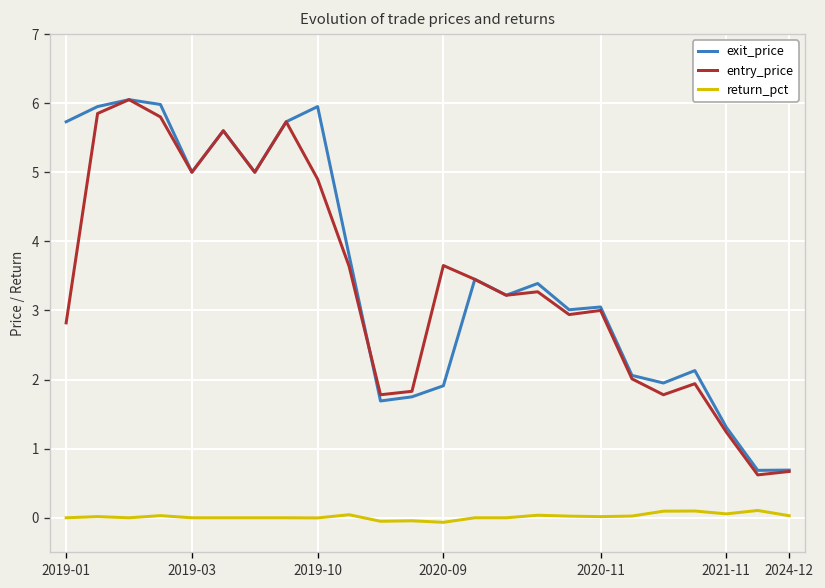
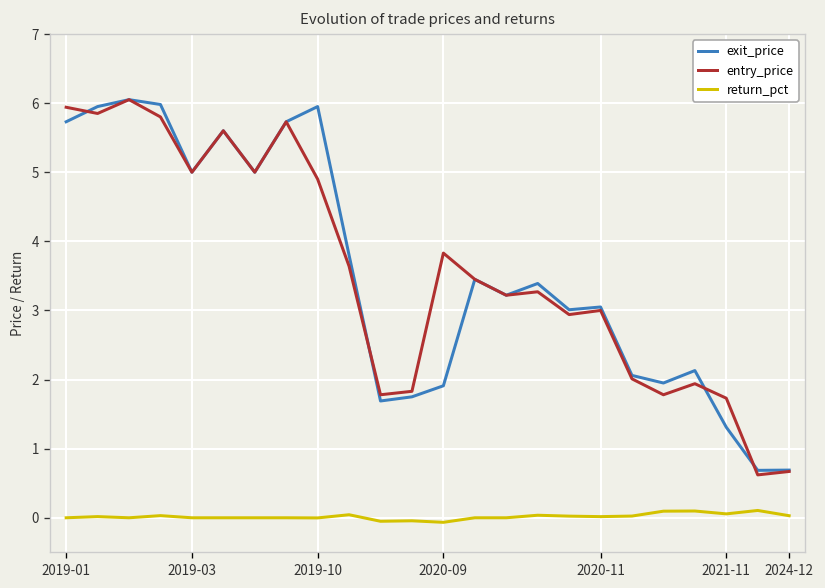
  {
    "exit_price": {
      "2019-01": 5.7,
      "2019-10": 6.0,
      "2020-09": 1.9,
      "2020-11": 3.1,
      "2021-11": 1.3
    },
    "entry_price": {
-     "2019-01": 2.8,
+     "2019-01": 5.9,
      "2019-10": 4.9,
-     "2020-09": 3.7,
+     "2020-09": 3.8,
      "2020-11": 3.0,
-     "2021-11": 1.2
+     "2021-11": 1.7
    },
    "return_pct": {
      "2019-01": 0.0,
      "2019-03": 0.0,
      "2019-10": 0.0,
      "2020-09": -0.1,
      "2020-11": 0.0,
      "2021-11": 0.1,
      "2024-12": 0.0
    }
  }
